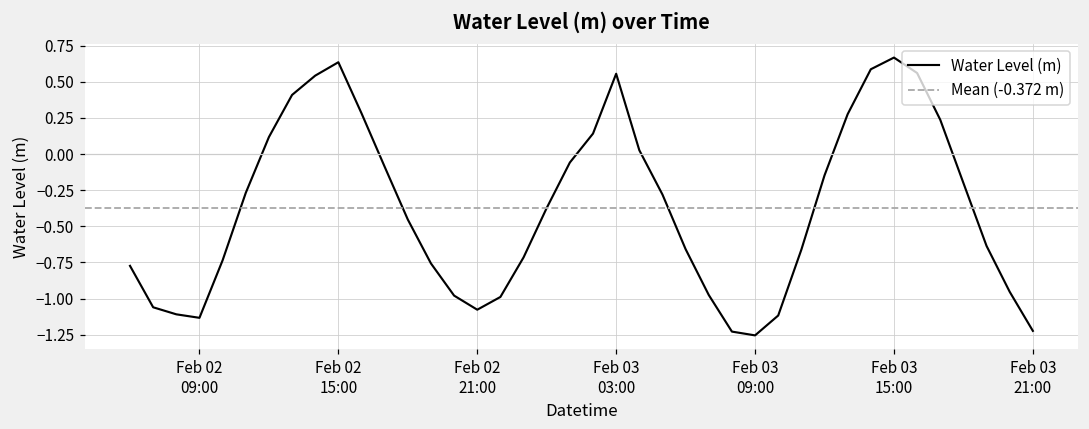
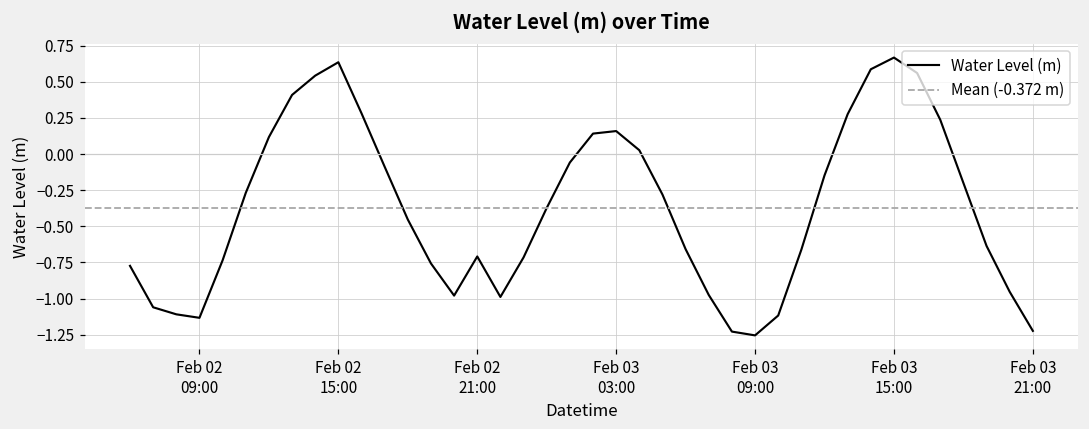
  {
    "Feb 02 09:00": -1.13,
    "Feb 02 15:00": 0.64,
-   "Feb 02 21:00": -1.08,
-   "Feb 03 03:00": 0.56,
+   "Feb 02 21:00": -0.71,
+   "Feb 03 03:00": 0.16,
    "Feb 03 09:00": -1.26,
    "Feb 03 15:00": 0.67,
    "Feb 03 21:00": -1.22
  }
